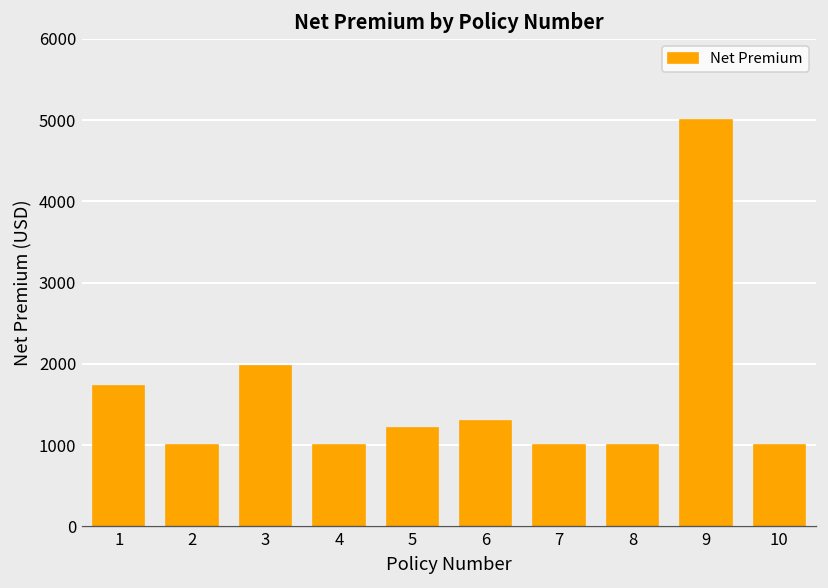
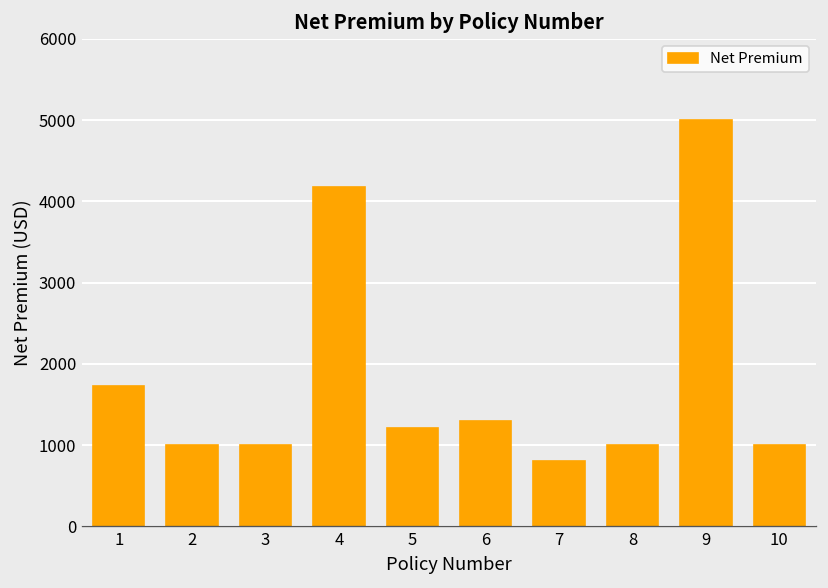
  {
    "1": 1700,
    "2": 1000,
-   "3": 2000,
-   "4": 1000,
+   "3": 1000,
+   "4": 4200,
    "5": 1200,
    "6": 1300,
-   "7": 1000,
+   "7": 800,
    "8": 1000,
    "9": 5000,
    "10": 1000
  }
